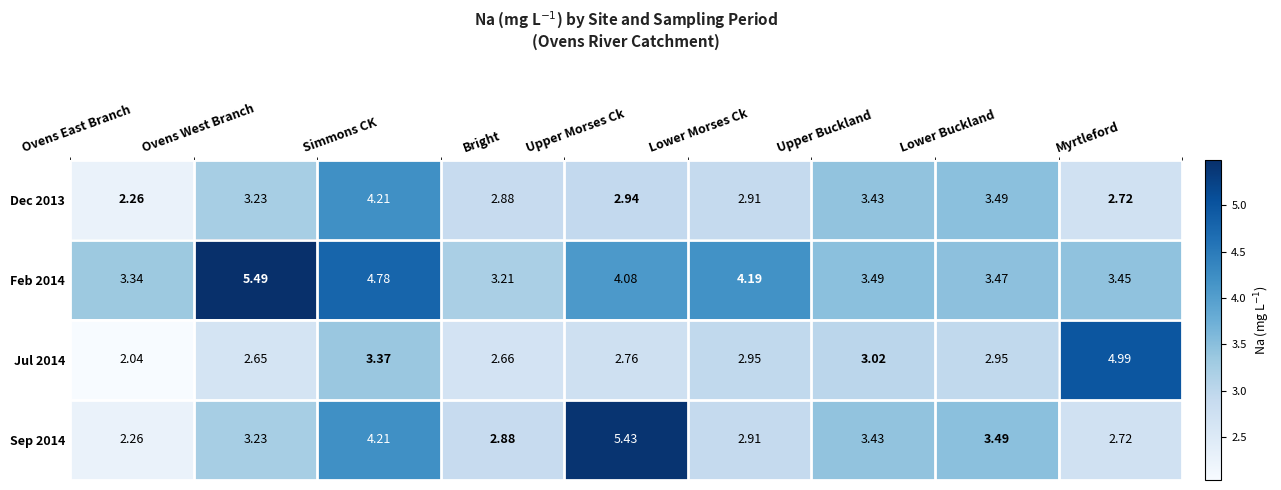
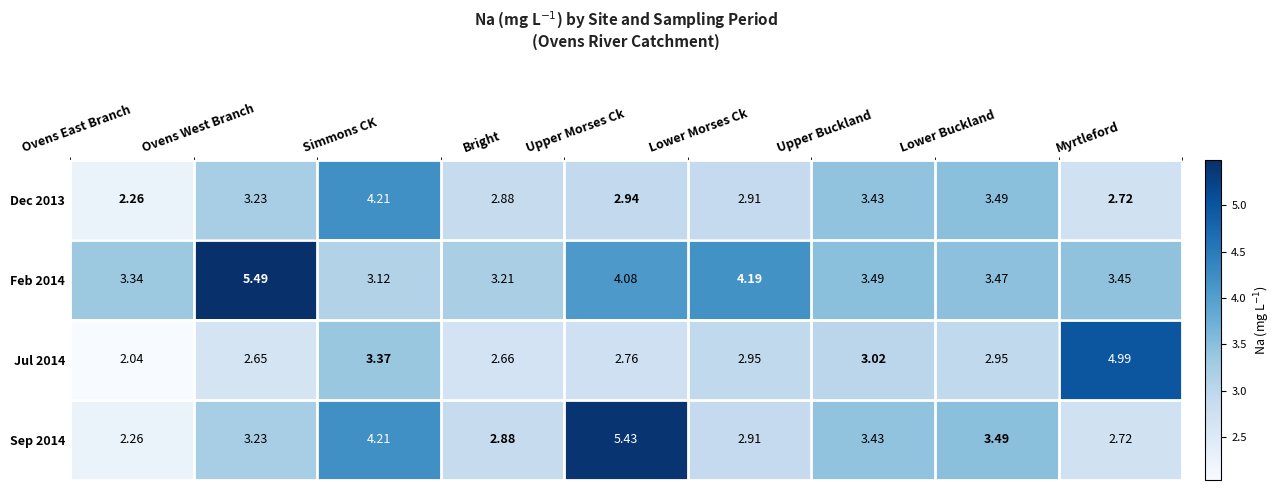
  {
    "Dec 2013": {
      "Ovens East Branch": 2.26,
      "Ovens West Branch": 3.23,
      "Simmons CK": 4.21,
      "Bright": 2.88,
      "Upper Morses Ck": 2.94,
      "Lower Morses Ck": 2.91,
      "Upper Buckland": 3.43,
      "Lower Buckland": 3.49,
      "Myrtleford": 2.72
    },
    "Feb 2014": {
      "Ovens East Branch": 3.34,
      "Ovens West Branch": 5.49,
-     "Simmons CK": 4.78,
+     "Simmons CK": 3.12,
      "Bright": 3.21,
      "Upper Morses Ck": 4.08,
      "Lower Morses Ck": 4.19,
      "Upper Buckland": 3.49,
      "Lower Buckland": 3.47,
      "Myrtleford": 3.45
    },
    "Jul 2014": {
      "Ovens East Branch": 2.04,
      "Ovens West Branch": 2.65,
      "Simmons CK": 3.37,
      "Bright": 2.66,
      "Upper Morses Ck": 2.76,
      "Lower Morses Ck": 2.95,
      "Upper Buckland": 3.02,
      "Lower Buckland": 2.95,
      "Myrtleford": 4.99
    },
    "Sep 2014": {
      "Ovens East Branch": 2.26,
      "Ovens West Branch": 3.23,
      "Simmons CK": 4.21,
      "Bright": 2.88,
      "Upper Morses Ck": 5.43,
      "Lower Morses Ck": 2.91,
      "Upper Buckland": 3.43,
      "Lower Buckland": 3.49,
      "Myrtleford": 2.72
    }
  }
